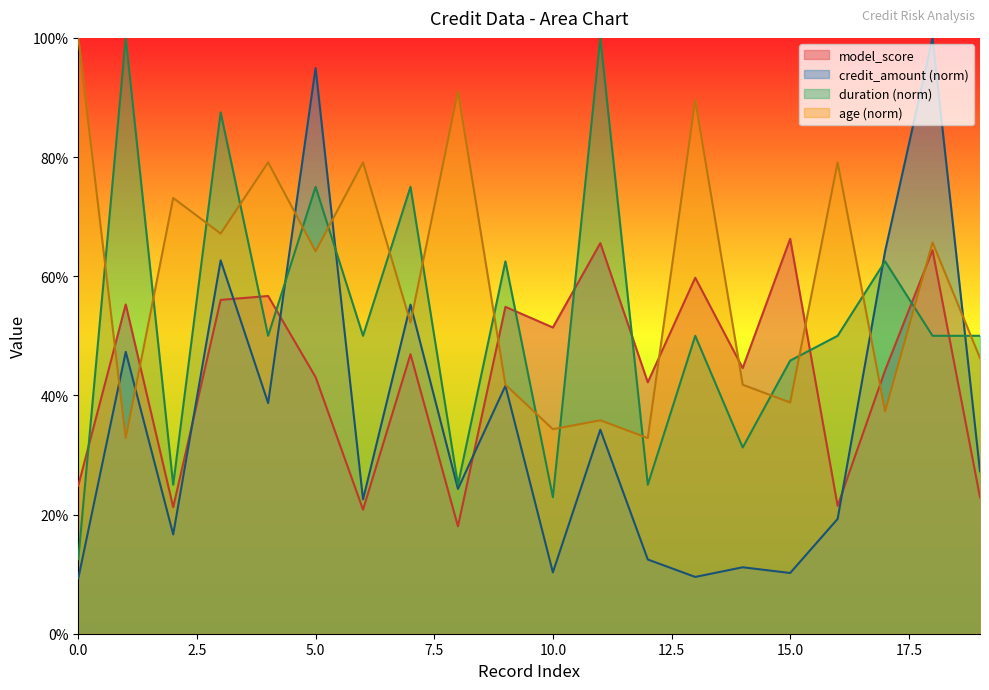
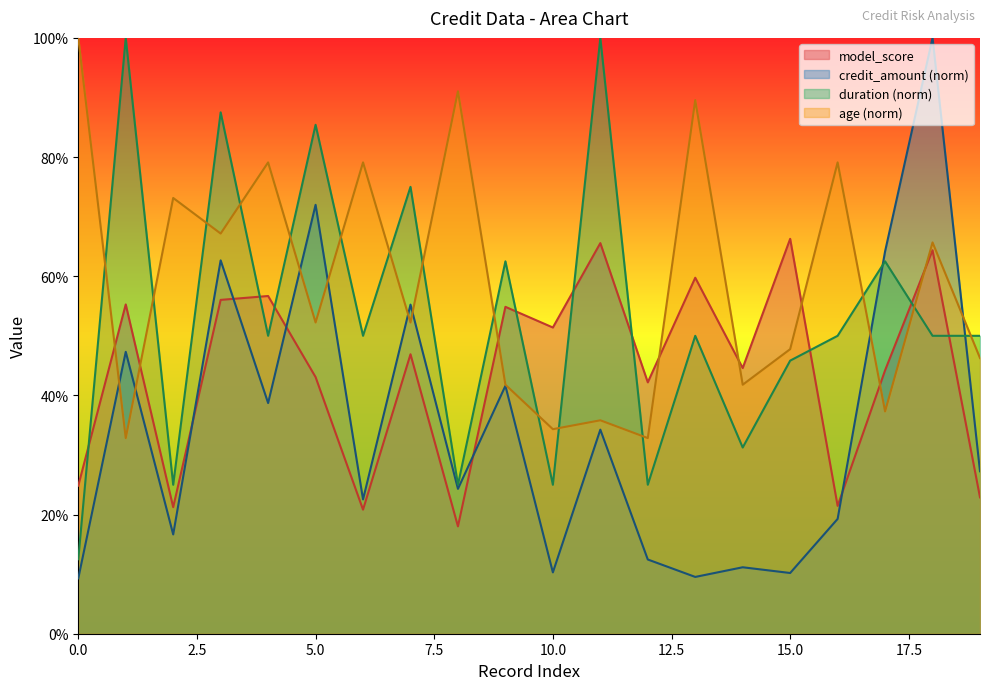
  {
    "model_score": {
      "0.0": "25%",
      "5.0": "43%",
      "10.0": "51%",
      "15.0": "66%"
    },
    "credit_amount (norm)": {
      "0.0": "9%",
-     "5.0": "95%",
+     "5.0": "72%",
      "10.0": "10%",
      "15.0": "10%"
    },
    "duration (norm)": {
      "0.0": "13%",
-     "5.0": "75%",
-     "10.0": "23%",
+     "5.0": "85%",
+     "10.0": "25%",
      "15.0": "46%"
    },
    "age (norm)": {
      "0.0": "100%",
-     "5.0": "64%",
+     "5.0": "52%",
      "10.0": "34%",
-     "15.0": "39%"
+     "15.0": "48%"
    }
  }
